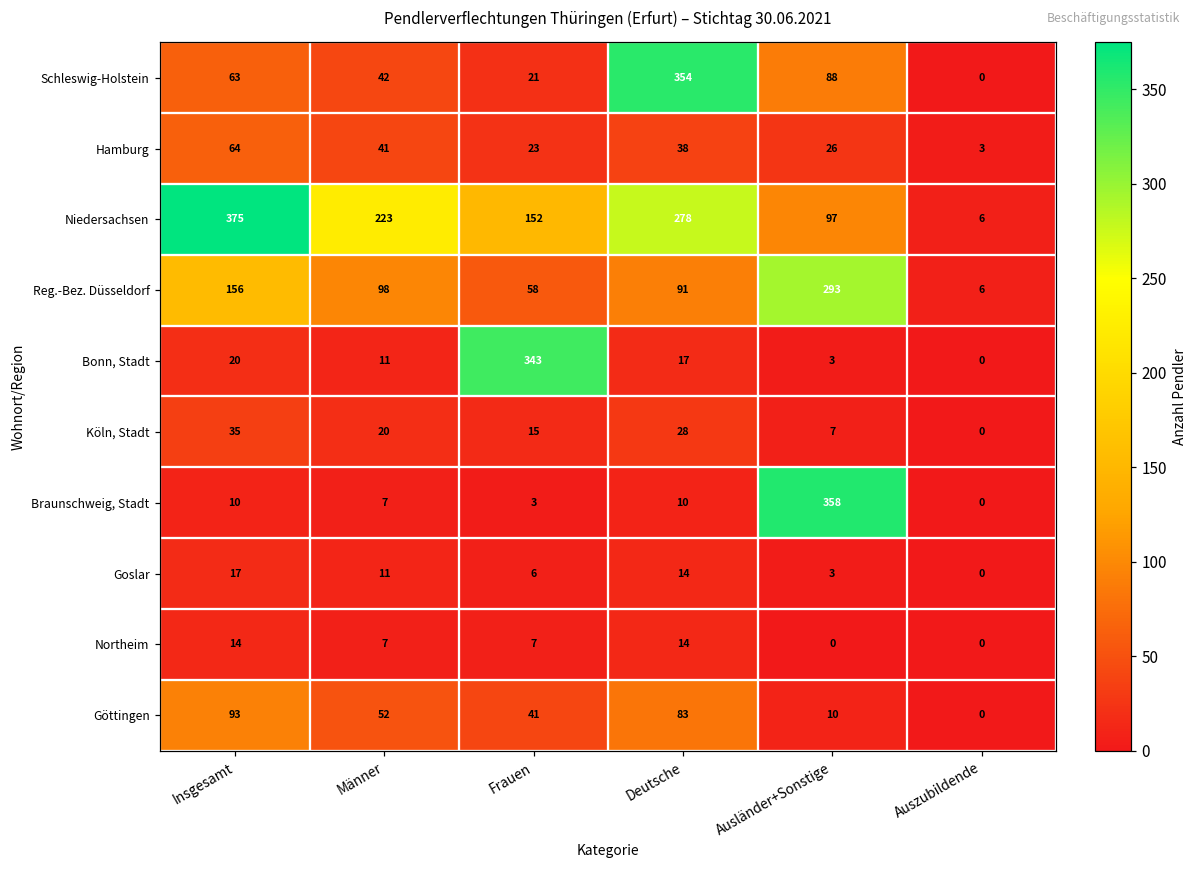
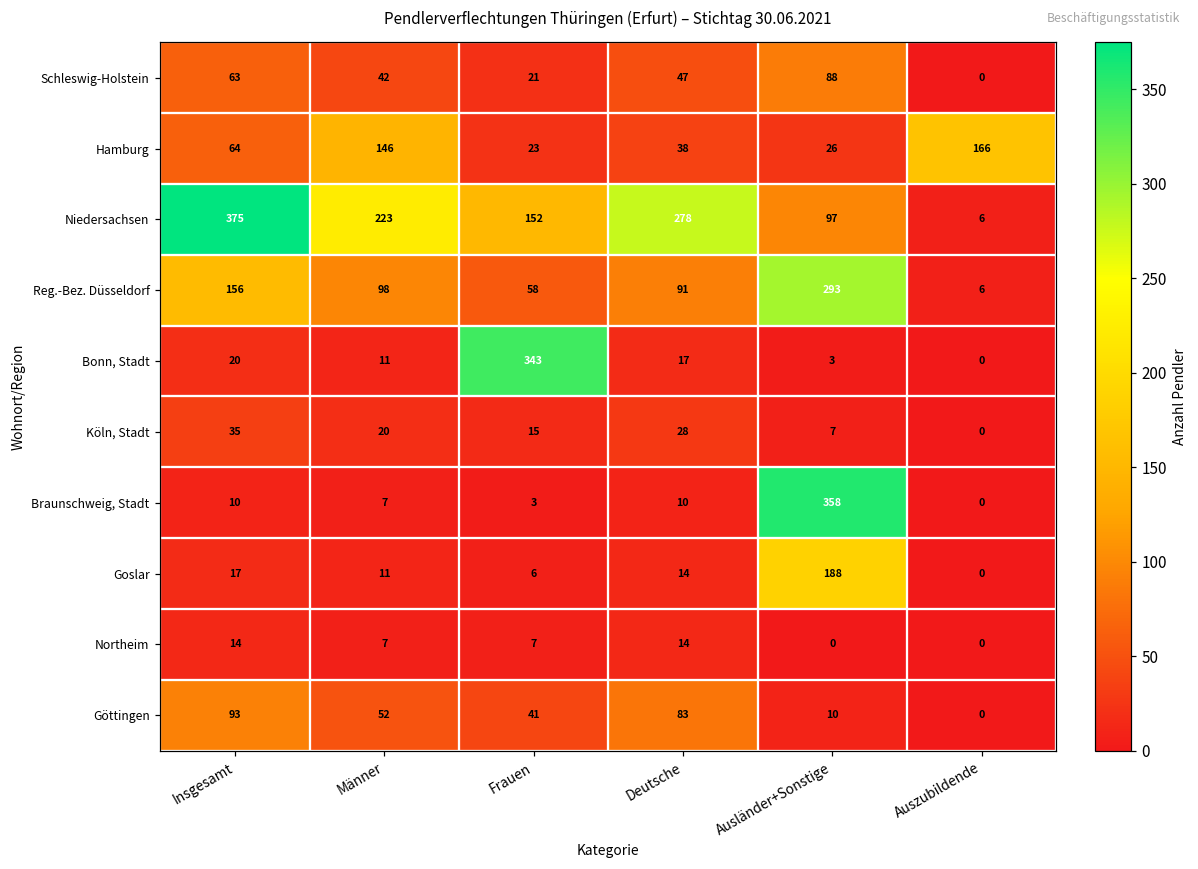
  {
    "Schleswig-Holstein": {
      "Insgesamt": 63,
      "Männer": 42,
      "Frauen": 21,
-     "Deutsche": 354,
+     "Deutsche": 47,
      "Ausländer+Sonstige": 88,
      "Auszubildende": 0
    },
    "Hamburg": {
      "Insgesamt": 64,
-     "Männer": 41,
+     "Männer": 146,
      "Frauen": 23,
      "Deutsche": 38,
      "Ausländer+Sonstige": 26,
-     "Auszubildende": 3
+     "Auszubildende": 166
    },
    "Niedersachsen": {
      "Insgesamt": 375,
      "Männer": 223,
      "Frauen": 152,
      "Deutsche": 278,
      "Ausländer+Sonstige": 97,
      "Auszubildende": 6
    },
    "Reg.-Bez. Düsseldorf": {
      "Insgesamt": 156,
      "Männer": 98,
      "Frauen": 58,
      "Deutsche": 91,
      "Ausländer+Sonstige": 293,
      "Auszubildende": 6
    },
    "Bonn, Stadt": {
      "Insgesamt": 20,
      "Männer": 11,
      "Frauen": 343,
      "Deutsche": 17,
      "Ausländer+Sonstige": 3,
      "Auszubildende": 0
    },
    "Köln, Stadt": {
      "Insgesamt": 35,
      "Männer": 20,
      "Frauen": 15,
      "Deutsche": 28,
      "Ausländer+Sonstige": 7,
      "Auszubildende": 0
    },
    "Braunschweig, Stadt": {
      "Insgesamt": 10,
      "Männer": 7,
      "Frauen": 3,
      "Deutsche": 10,
      "Ausländer+Sonstige": 358,
      "Auszubildende": 0
    },
    "Goslar": {
      "Insgesamt": 17,
      "Männer": 11,
      "Frauen": 6,
      "Deutsche": 14,
-     "Ausländer+Sonstige": 3,
+     "Ausländer+Sonstige": 188,
      "Auszubildende": 0
    },
    "Northeim": {
      "Insgesamt": 14,
      "Männer": 7,
      "Frauen": 7,
      "Deutsche": 14,
      "Ausländer+Sonstige": 0,
      "Auszubildende": 0
    },
    "Göttingen": {
      "Insgesamt": 93,
      "Männer": 52,
      "Frauen": 41,
      "Deutsche": 83,
      "Ausländer+Sonstige": 10,
      "Auszubildende": 0
    }
  }
